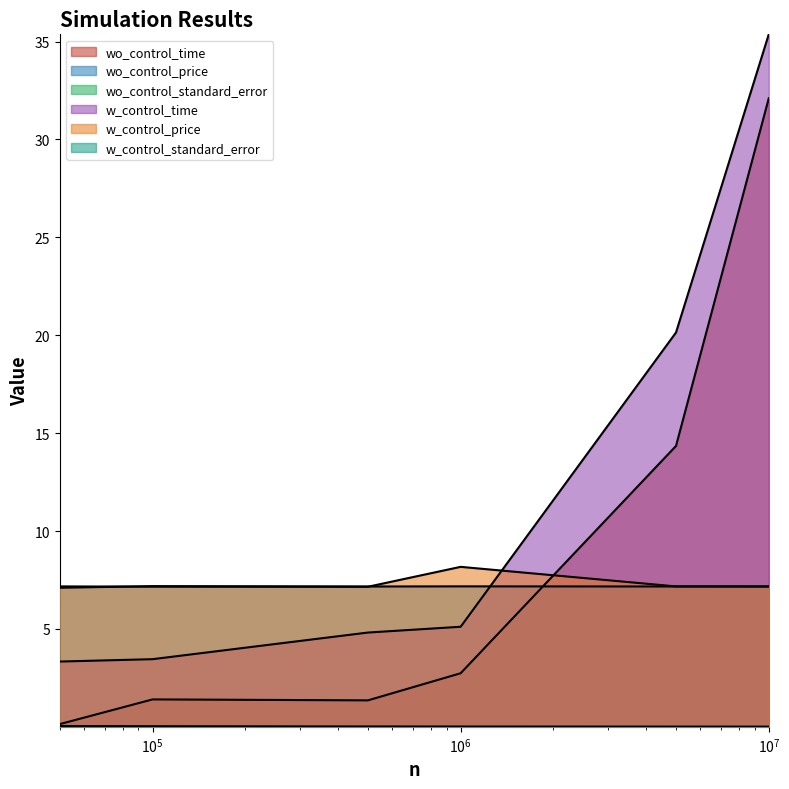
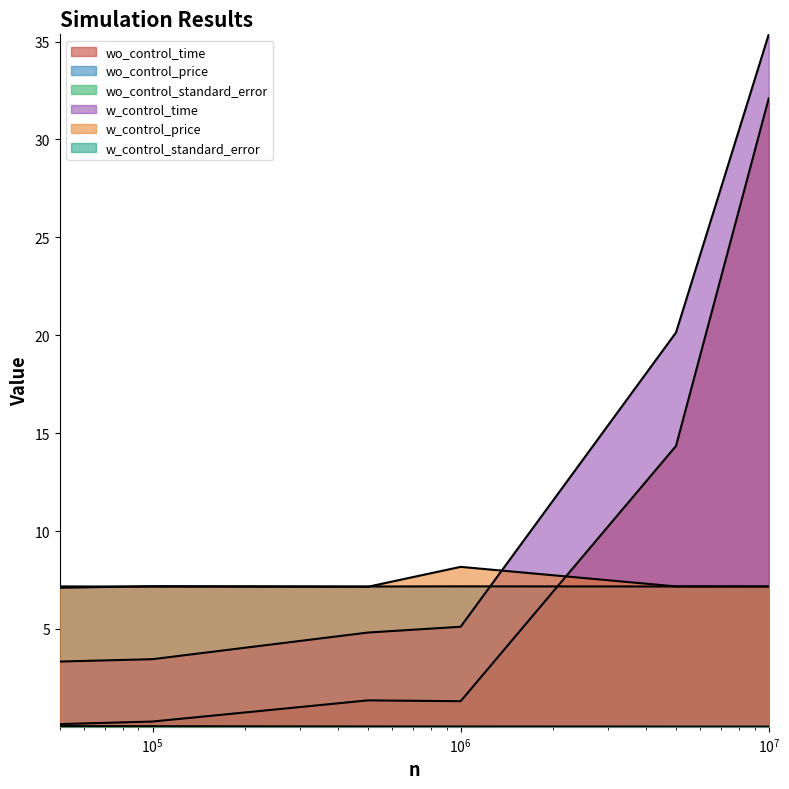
  {
    "wo_control_time": {
-     "10^5": 1.4,
-     "10^6": 2.7,
+     "10^5": 0.3,
+     "10^6": 1.3,
      "10^7": 32.1
    },
    "w_control_time": {
      "10^5": 3.5,
      "10^6": 5.1,
      "10^7": 35.4
    },
    "w_control_price": {
      "10^6": 8.2
    }
  }
